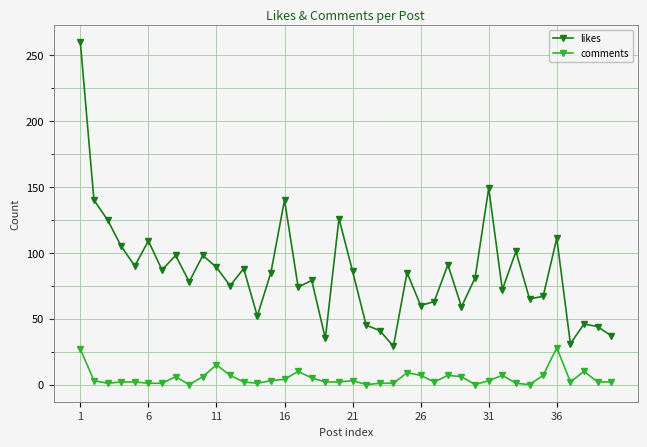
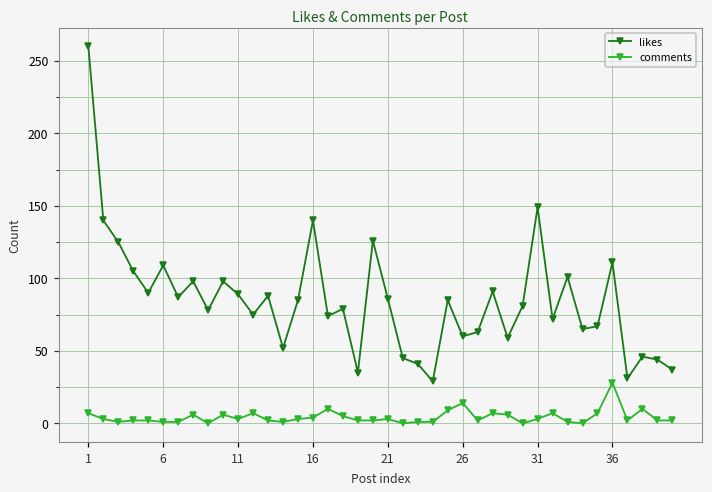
  {
    "likes": {
      "1": 260,
      "6": 109,
      "11": 89,
      "16": 140,
      "21": 86,
      "26": 60,
      "31": 149,
      "36": 111
    },
    "comments": {
-     "1": 27,
+     "1": 7,
      "6": 1,
-     "11": 15,
+     "11": 3,
      "16": 4,
      "21": 3,
-     "26": 7,
+     "26": 14,
      "31": 3,
      "36": 28
    }
  }
